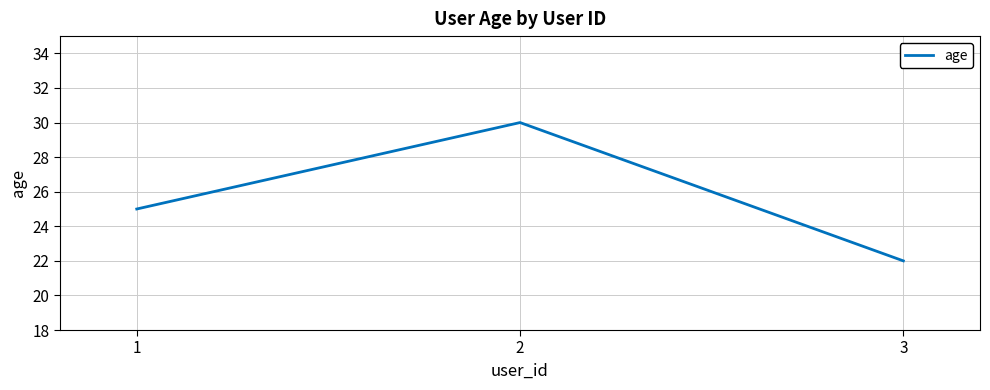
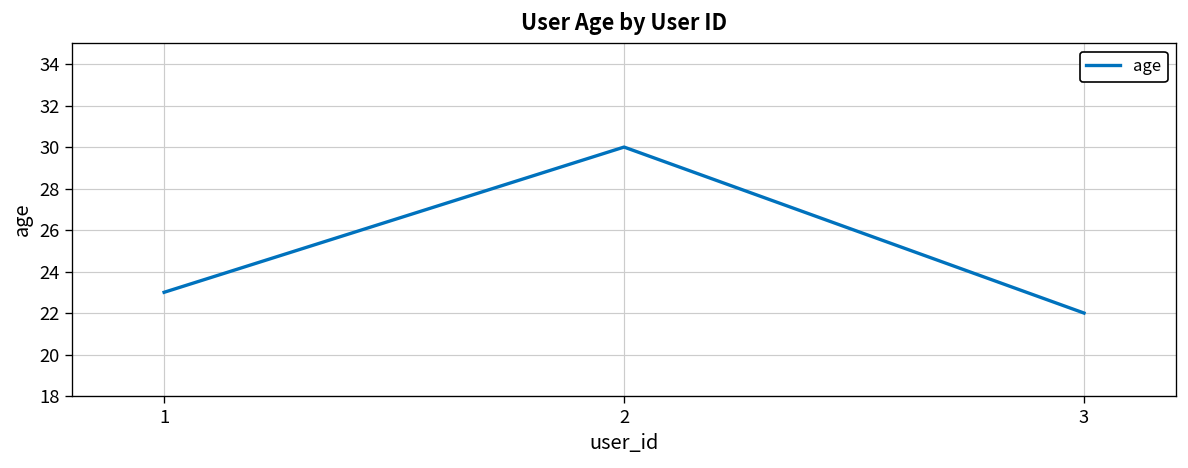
  {
-   "1": 25,
+   "1": 23,
    "2": 30,
    "3": 22
  }
